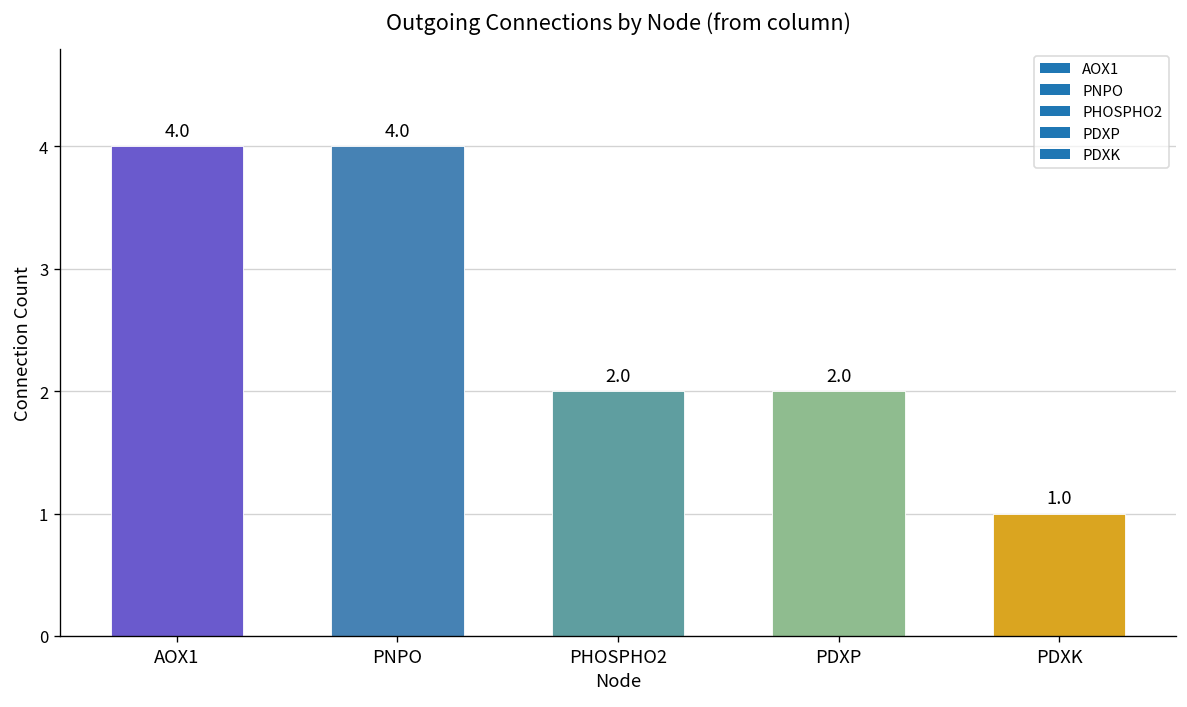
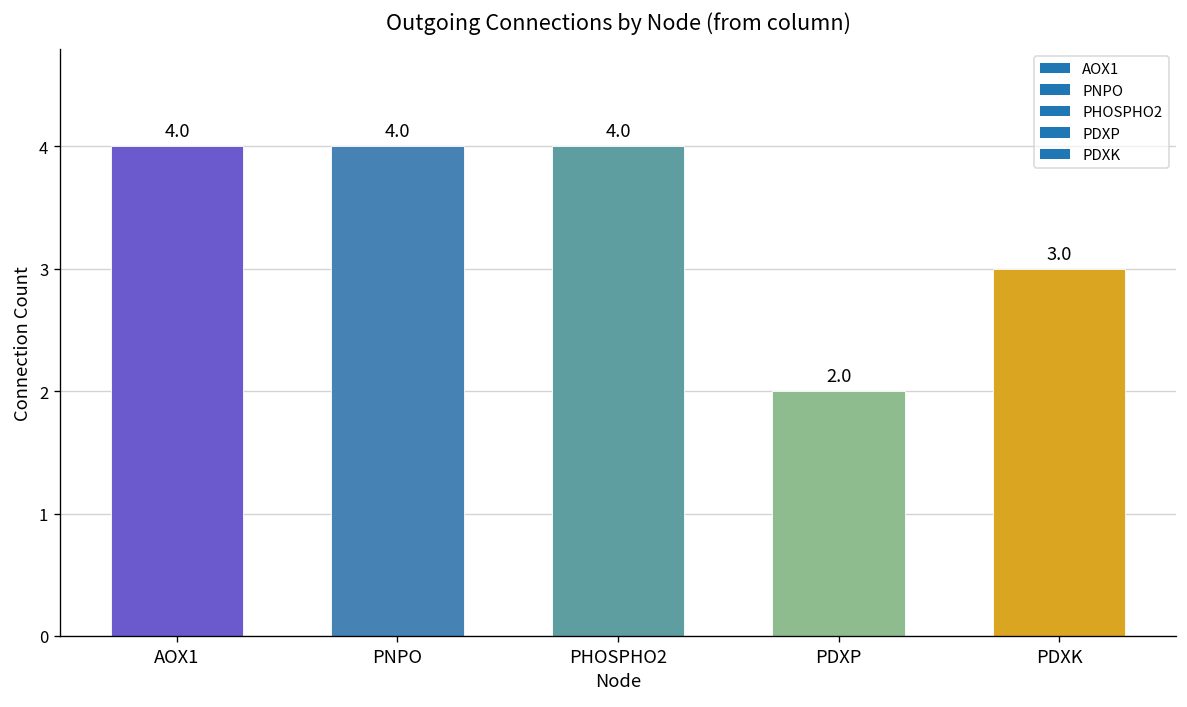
  {
    "AOX1": 4.0,
    "PNPO": 4.0,
-   "PHOSPHO2": 2.0,
+   "PHOSPHO2": 4.0,
    "PDXP": 2.0,
-   "PDXK": 1.0
+   "PDXK": 3.0
  }
